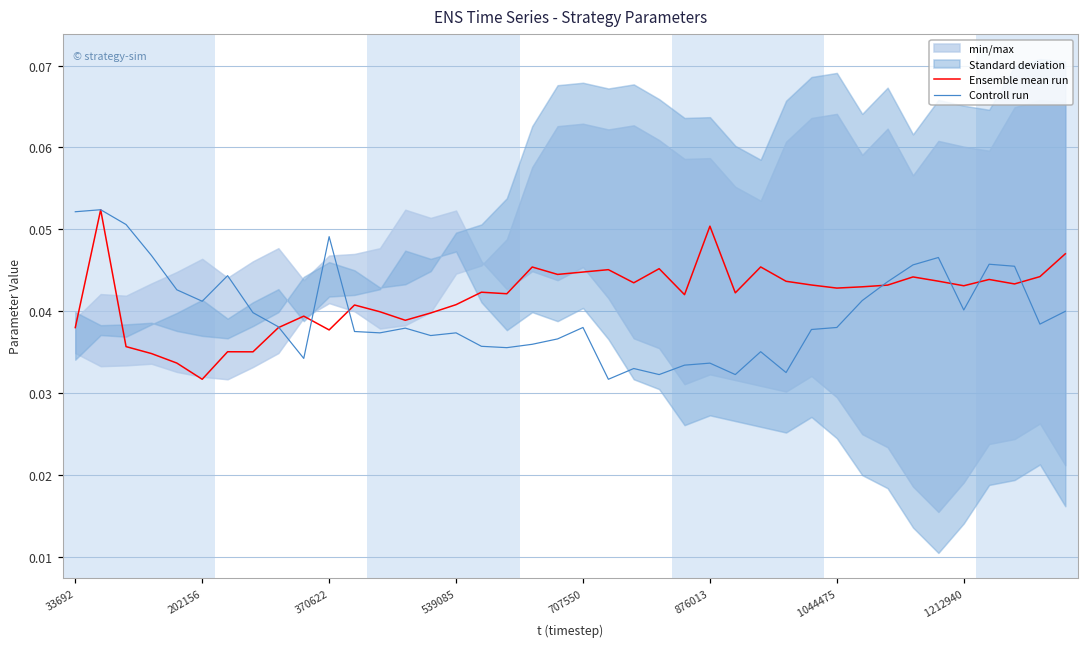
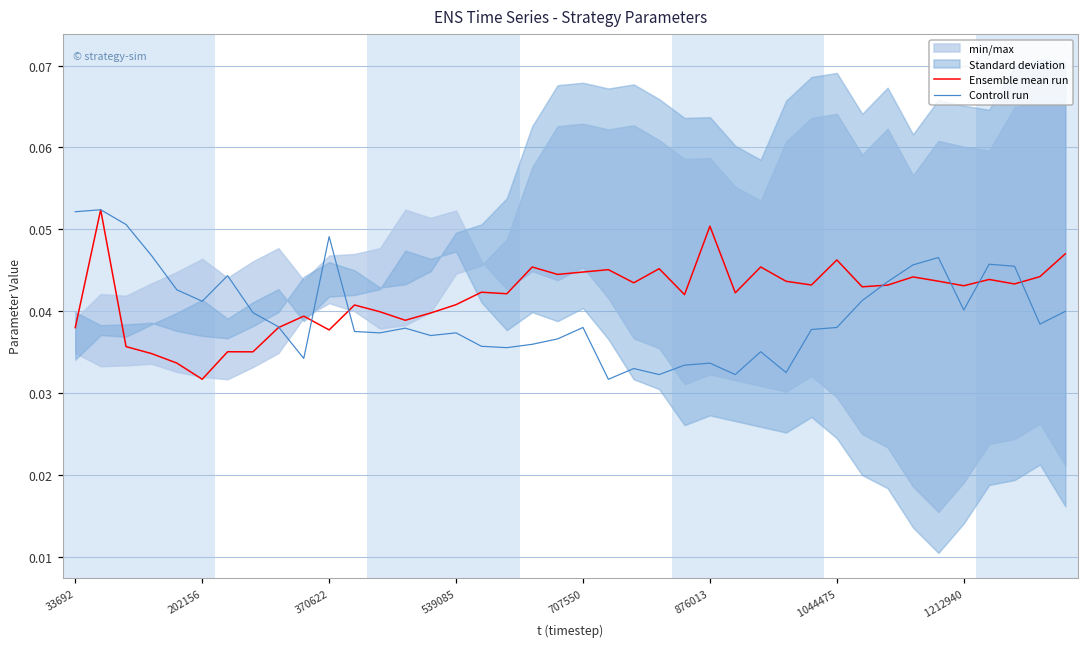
  {
    "Ensemble mean run": {
      "33692": 0.038,
      "202156": 0.032,
      "370622": 0.038,
      "539085": 0.041,
      "707550": 0.045,
      "876013": 0.050,
-     "1044475": 0.043,
+     "1044475": 0.046,
      "1212940": 0.043
    },
    "Controll run": {
      "33692": 0.052,
      "370622": 0.049,
      "539085": 0.037,
      "707550": 0.038,
      "876013": 0.034,
      "1044475": 0.038,
      "1212940": 0.040
    }
  }
